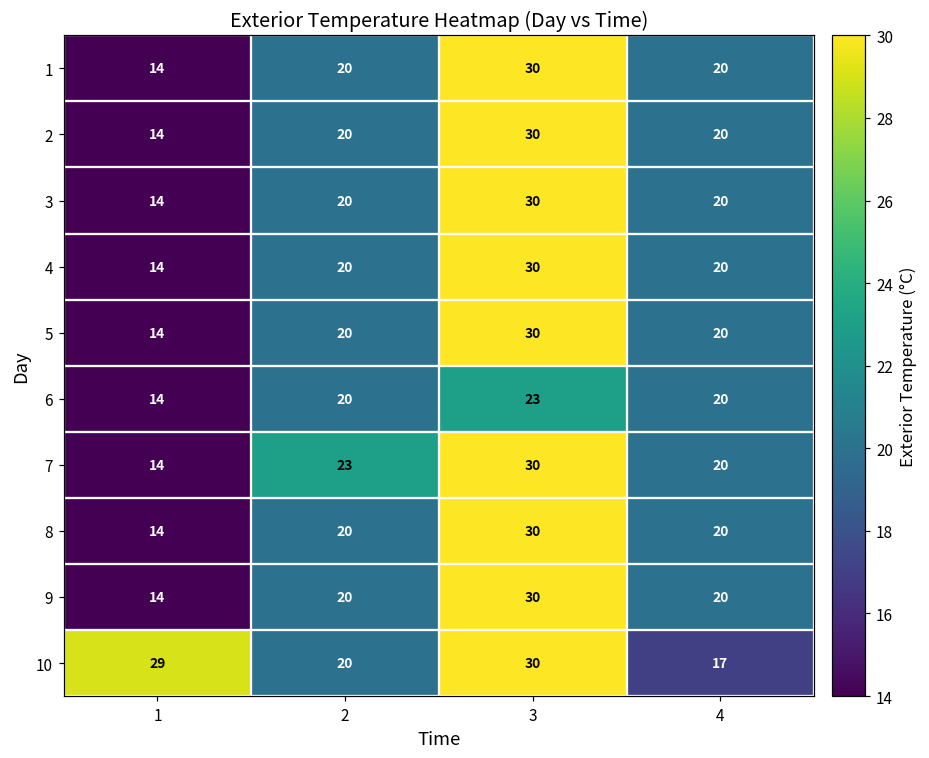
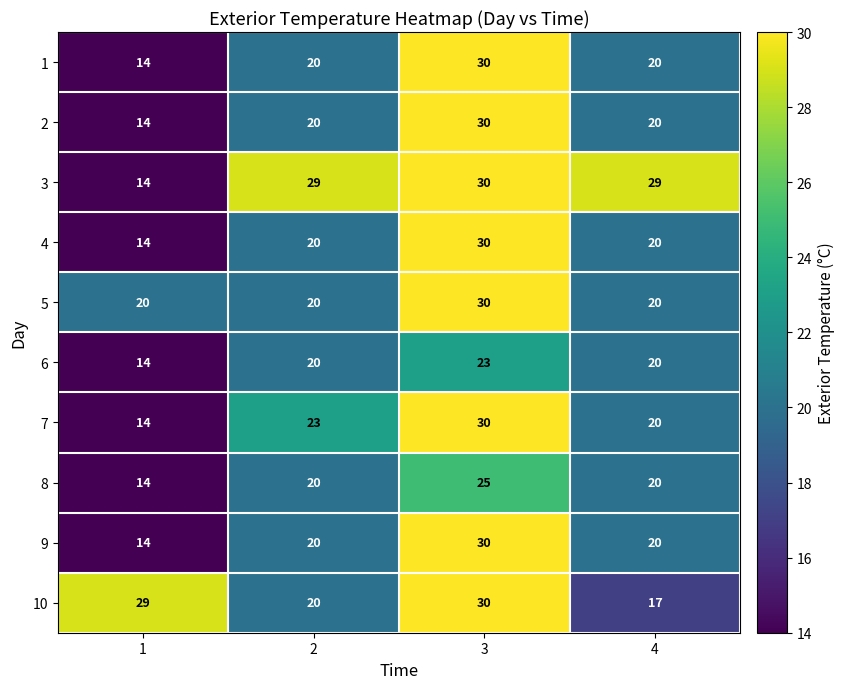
  {
    "1": {
      "1": 14,
      "2": 20,
      "3": 30,
      "4": 20
    },
    "2": {
      "1": 14,
      "2": 20,
      "3": 30,
      "4": 20
    },
    "3": {
      "1": 14,
-     "2": 20,
+     "2": 29,
      "3": 30,
-     "4": 20
+     "4": 29
    },
    "4": {
      "1": 14,
      "2": 20,
      "3": 30,
      "4": 20
    },
    "5": {
-     "1": 14,
+     "1": 20,
      "2": 20,
      "3": 30,
      "4": 20
    },
    "6": {
      "1": 14,
      "2": 20,
      "3": 23,
      "4": 20
    },
    "7": {
      "1": 14,
      "2": 23,
      "3": 30,
      "4": 20
    },
    "8": {
      "1": 14,
      "2": 20,
-     "3": 30,
+     "3": 25,
      "4": 20
    },
    "9": {
      "1": 14,
      "2": 20,
      "3": 30,
      "4": 20
    },
    "10": {
      "1": 29,
      "2": 20,
      "3": 30,
      "4": 17
    }
  }
